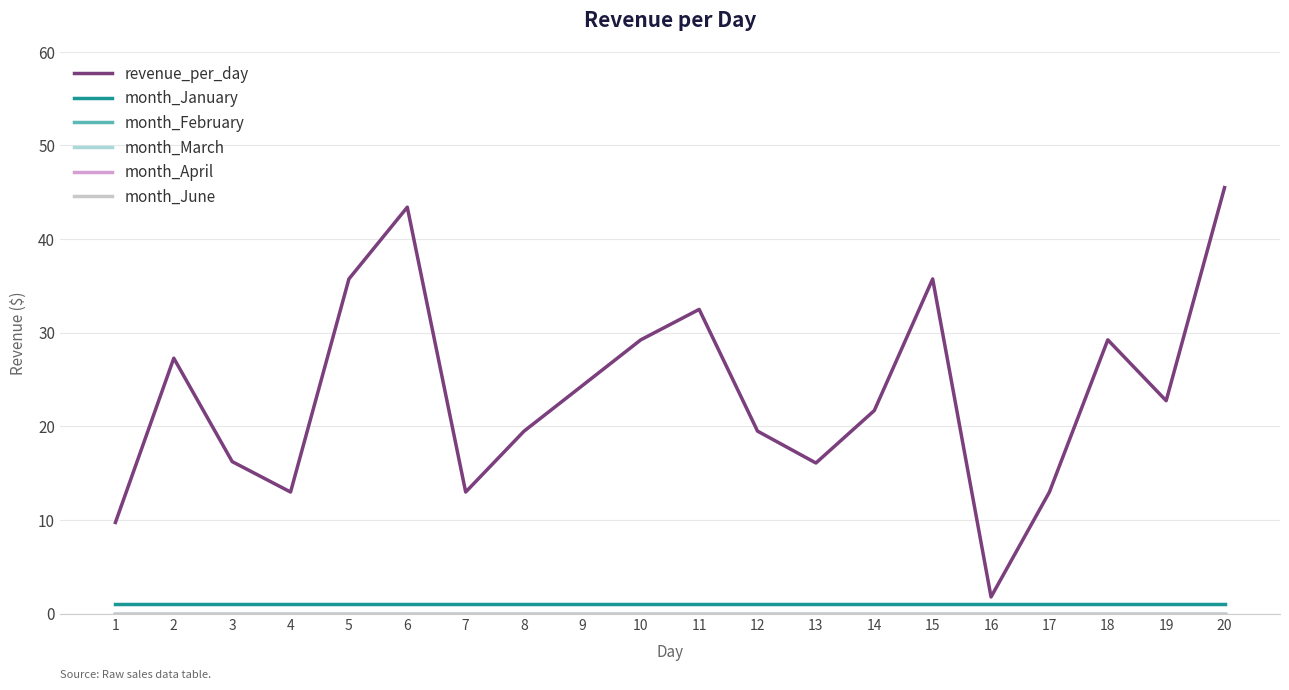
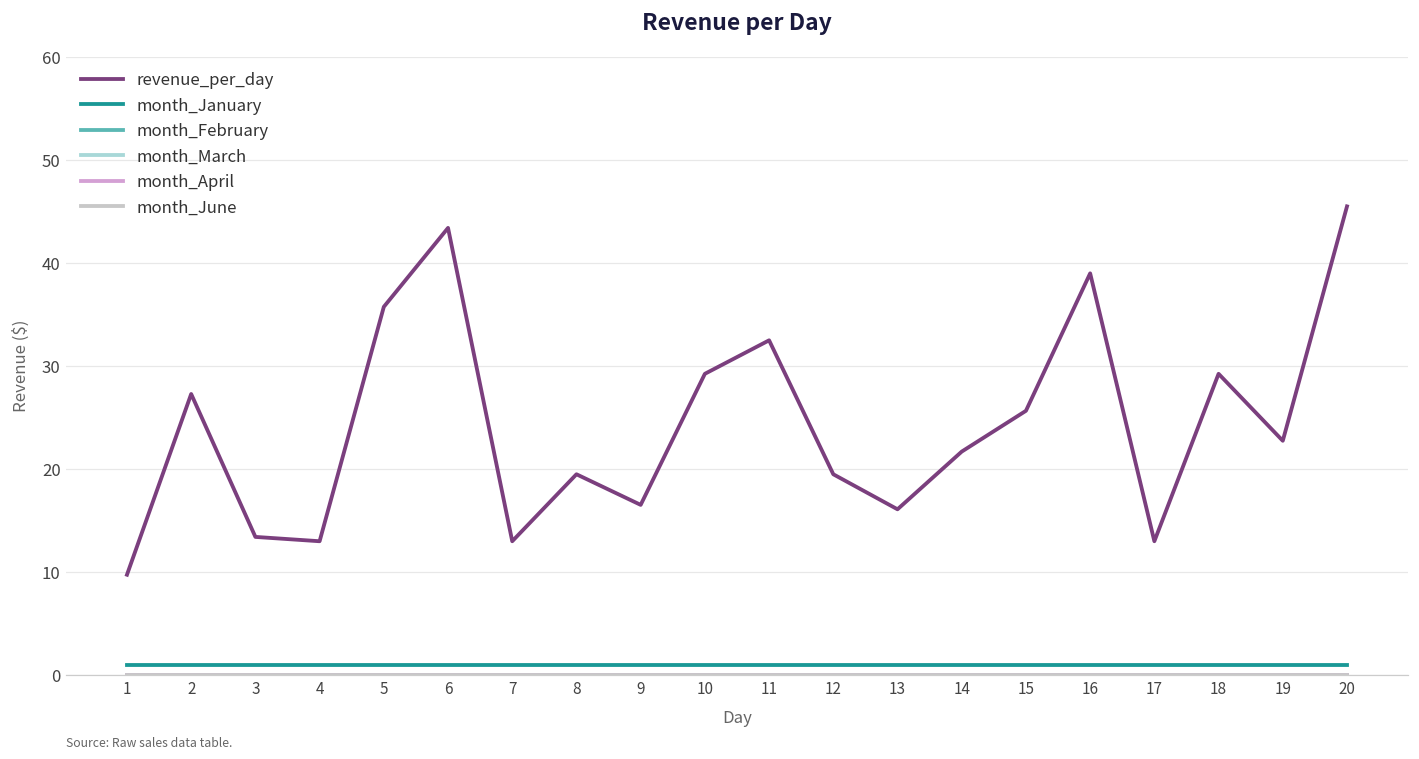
  {
    "revenue_per_day": {
      "1": 10,
      "2": 27,
-     "3": 16,
+     "3": 13,
      "4": 13,
      "5": 36,
      "6": 43,
      "7": 13,
      "8": 20,
-     "9": 24,
+     "9": 17,
      "10": 29,
      "11": 33,
      "12": 20,
      "13": 16,
      "14": 22,
-     "15": 36,
-     "16": 2,
+     "15": 26,
+     "16": 39,
      "17": 13,
      "18": 29,
      "19": 23,
      "20": 46
    },
    "month_January": {
      "1": 1,
      "2": 1,
      "3": 1,
      "4": 1,
      "5": 1,
      "6": 1,
      "7": 1,
      "8": 1,
      "9": 1,
      "10": 1,
      "11": 1,
      "12": 1,
      "13": 1,
      "14": 1,
      "15": 1,
      "16": 1,
      "17": 1,
      "18": 1,
      "19": 1,
      "20": 1
    },
    "month_June": {
      "1": 0,
      "2": 0,
      "3": 0,
      "4": 0,
      "5": 0,
      "6": 0,
      "7": 0,
      "8": 0,
      "9": 0,
      "10": 0,
      "11": 0,
      "12": 0,
      "13": 0,
      "14": 0,
      "15": 0,
      "16": 0,
      "17": 0,
      "18": 0,
      "19": 0,
      "20": 0
    }
  }
